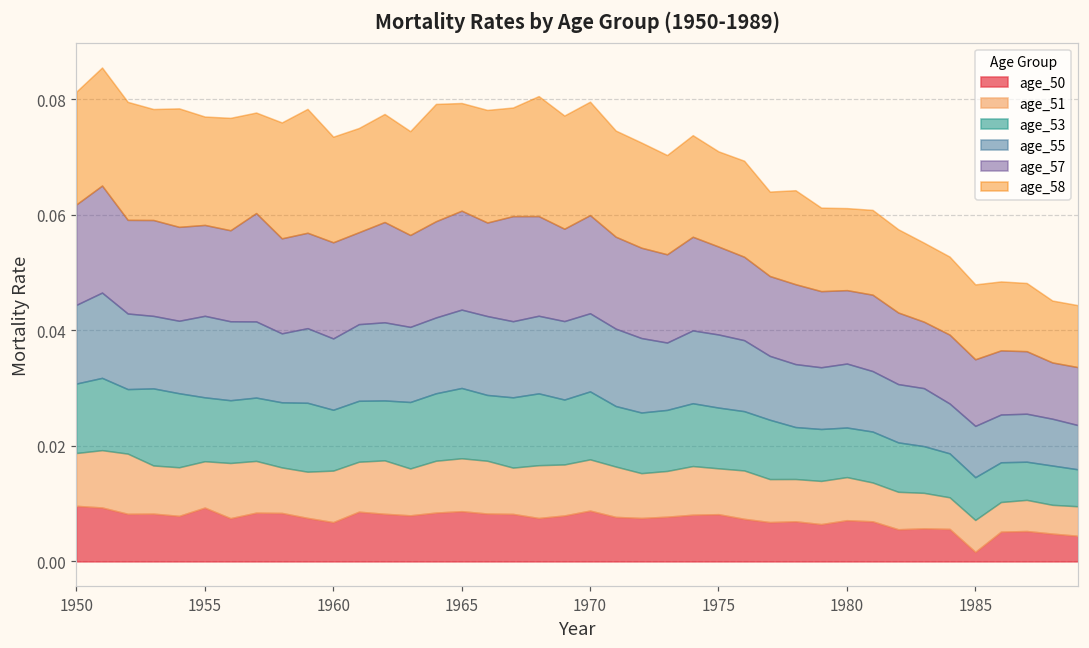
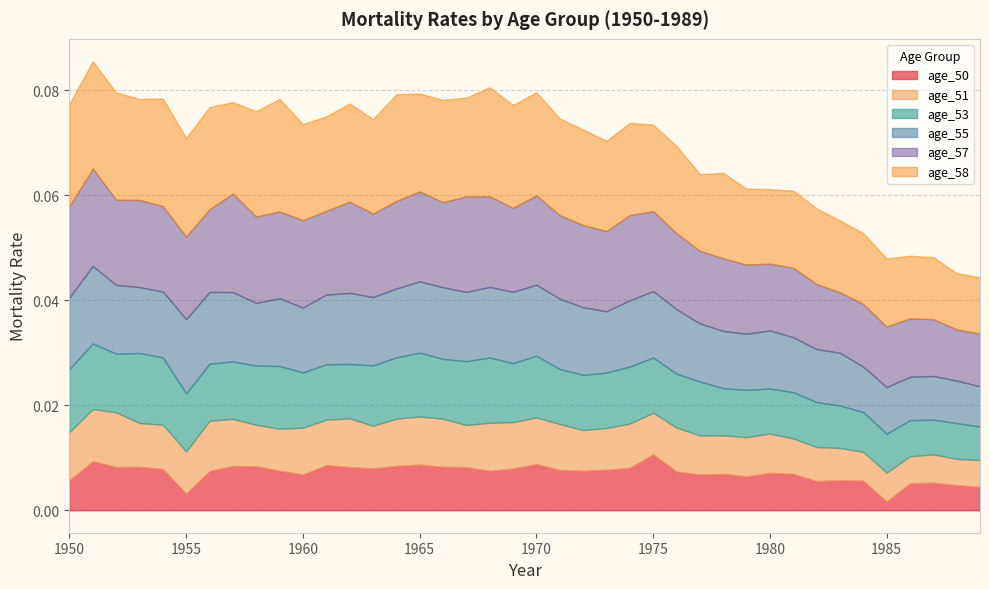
  {
    "age_50": {
-     "1950": 0.010,
-     "1955": 0.009,
+     "1950": 0.006,
+     "1955": 0.003,
      "1960": 0.007,
      "1965": 0.009,
      "1970": 0.009,
-     "1975": 0.008,
+     "1975": 0.011,
      "1980": 0.007,
      "1985": 0.002
    }
  }
